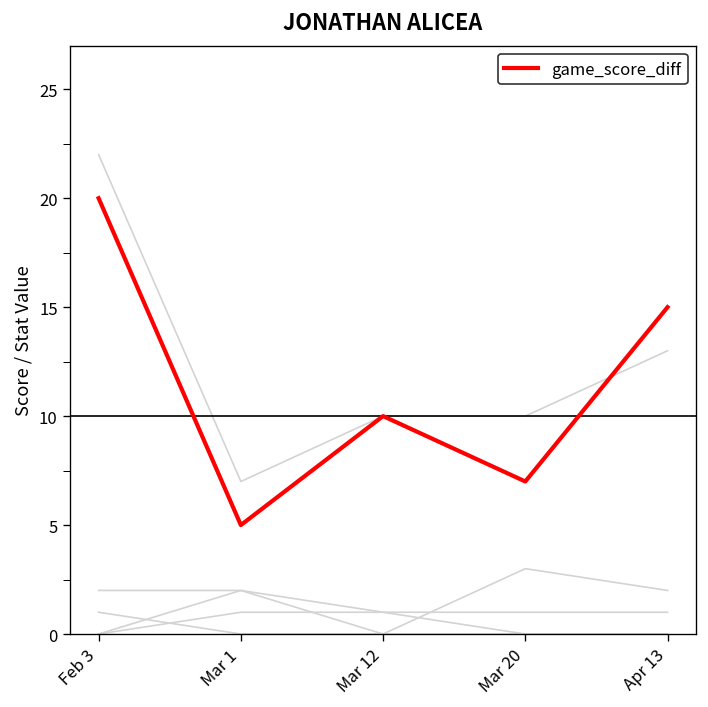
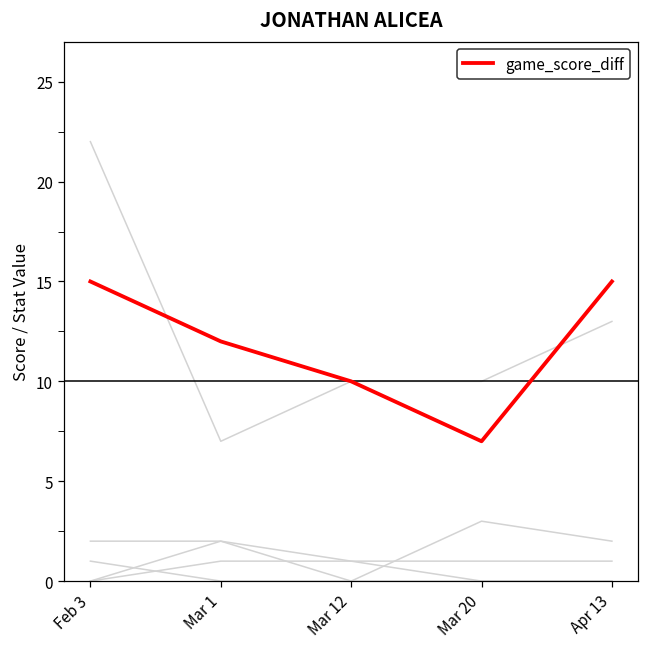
  {
    "game_score_diff": {
-     "Feb 3": 20,
-     "Mar 1": 5,
+     "Feb 3": 15,
+     "Mar 1": 12,
      "Mar 20": 7,
      "Apr 13": 15
    }
  }
